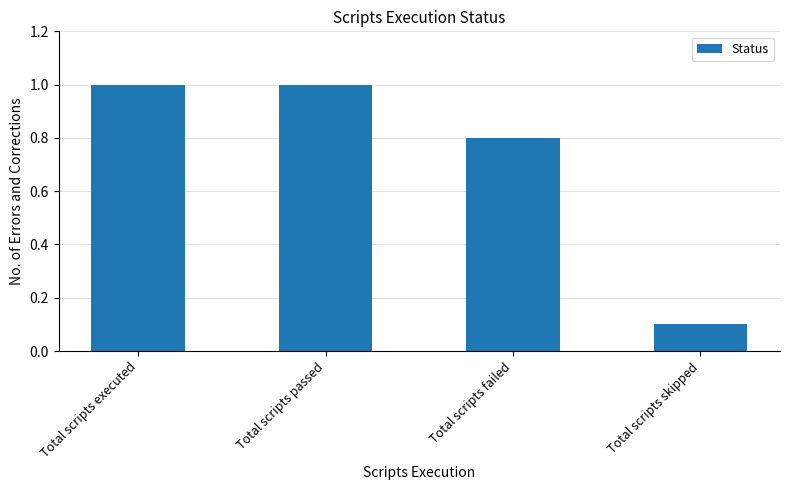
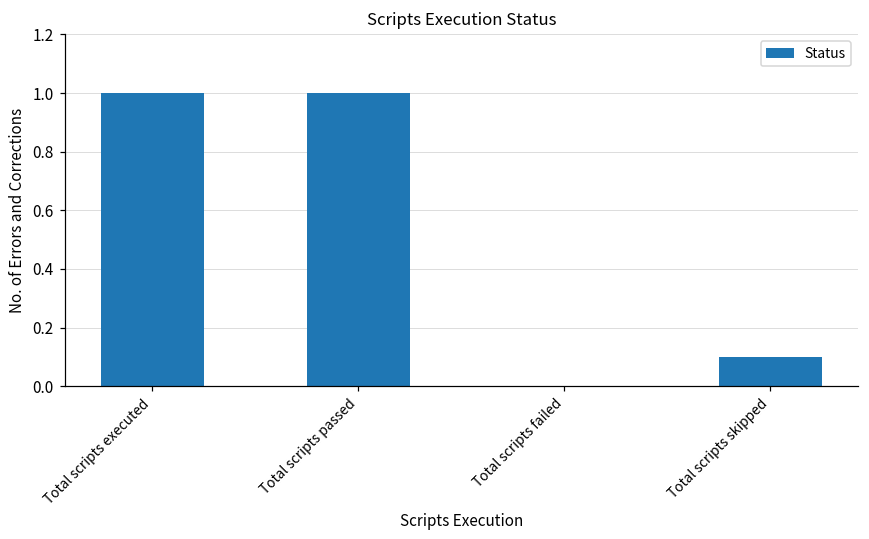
  {
    "Total scripts executed": 1.0,
    "Total scripts passed": 1.0,
-   "Total scripts failed": 0.8,
+   "Total scripts failed": 0.0,
    "Total scripts skipped": 0.1
  }
